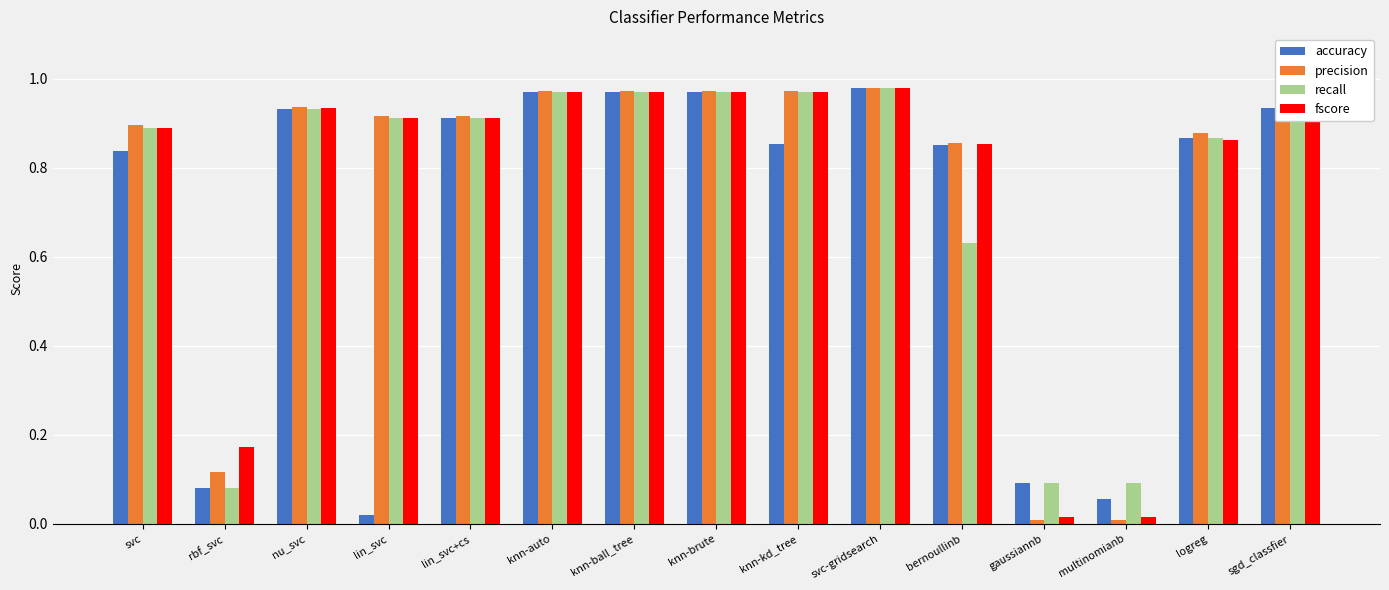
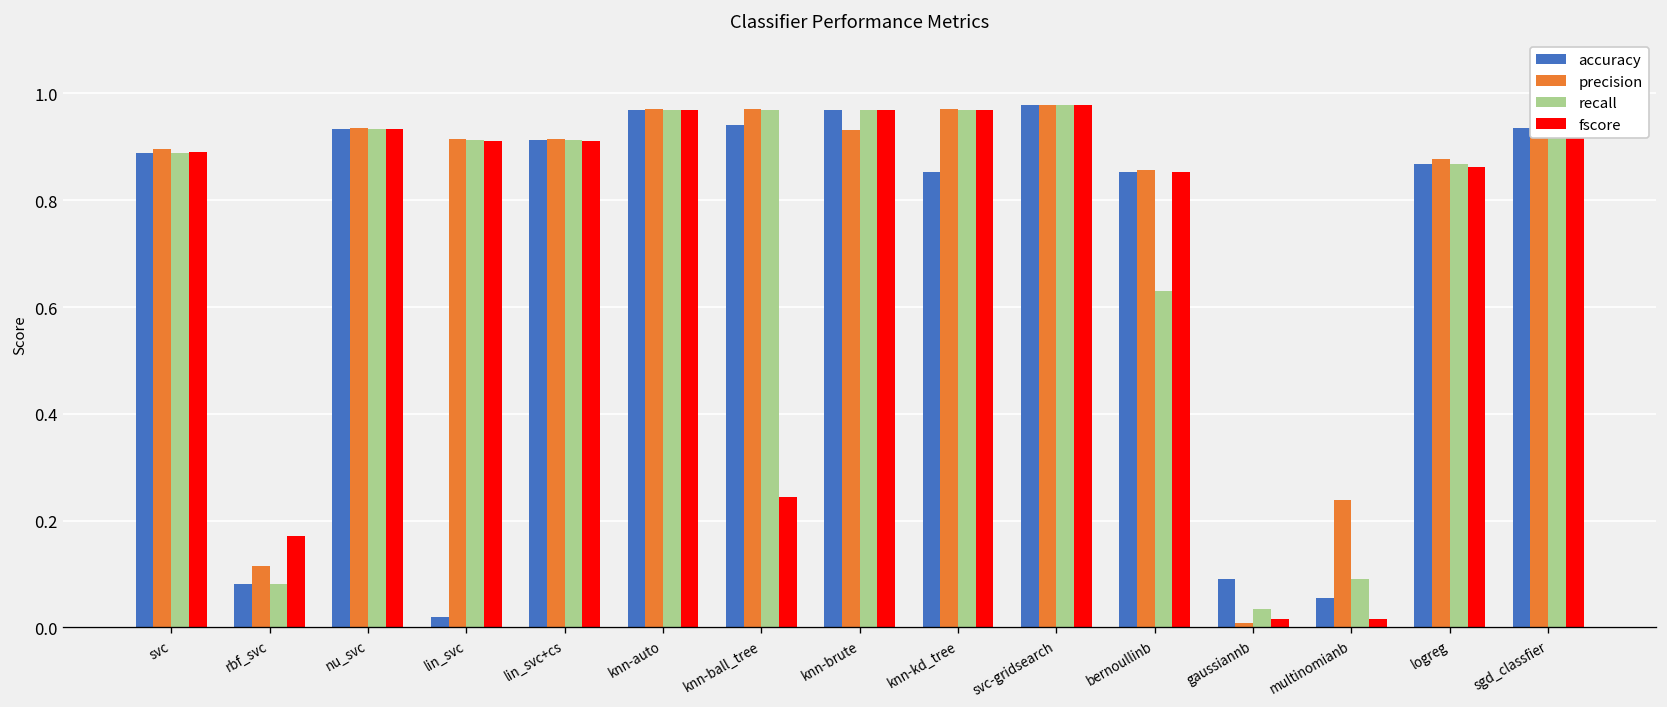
  {
    "accuracy": {
-     "svc": 0.84,
+     "svc": 0.89,
      "rbf_svc": 0.08,
      "nu_svc": 0.93,
      "lin_svc": 0.02,
      "lin_svc+cs": 0.91,
      "knn-auto": 0.97,
-     "knn-ball_tree": 0.97,
+     "knn-ball_tree": 0.94,
      "knn-brute": 0.97,
      "knn-kd_tree": 0.85,
      "svc-gridsearch": 0.98,
      "bernoullinb": 0.85,
      "gaussiannb": 0.09,
      "multinomianb": 0.06,
      "logreg": 0.87,
      "sgd_classfier": 0.93
    },
    "precision": {
      "svc": 0.90,
      "rbf_svc": 0.12,
      "nu_svc": 0.94,
      "lin_svc": 0.92,
      "lin_svc+cs": 0.92,
      "knn-auto": 0.97,
      "knn-ball_tree": 0.97,
-     "knn-brute": 0.97,
+     "knn-brute": 0.93,
      "knn-kd_tree": 0.97,
      "svc-gridsearch": 0.98,
      "bernoullinb": 0.86,
      "gaussiannb": 0.01,
-     "multinomianb": 0.01,
+     "multinomianb": 0.24,
      "logreg": 0.88
    },
    "recall": {
      "svc": 0.89,
      "rbf_svc": 0.08,
      "nu_svc": 0.93,
      "lin_svc": 0.91,
      "lin_svc+cs": 0.91,
      "knn-auto": 0.97,
      "knn-ball_tree": 0.97,
      "knn-brute": 0.97,
      "knn-kd_tree": 0.97,
      "svc-gridsearch": 0.98,
      "bernoullinb": 0.63,
-     "gaussiannb": 0.09,
+     "gaussiannb": 0.03,
      "multinomianb": 0.09,
      "logreg": 0.87
    },
    "fscore": {
      "svc": 0.89,
      "rbf_svc": 0.17,
      "nu_svc": 0.93,
      "lin_svc": 0.91,
      "lin_svc+cs": 0.91,
      "knn-auto": 0.97,
-     "knn-ball_tree": 0.97,
+     "knn-ball_tree": 0.24,
      "knn-brute": 0.97,
      "knn-kd_tree": 0.97,
      "svc-gridsearch": 0.98,
      "bernoullinb": 0.85,
      "gaussiannb": 0.02,
      "multinomianb": 0.02,
      "logreg": 0.86
    }
  }
